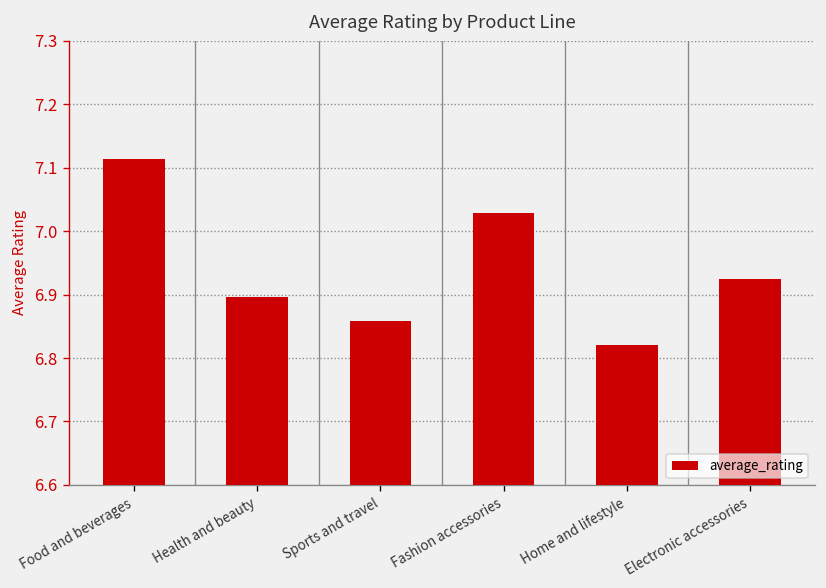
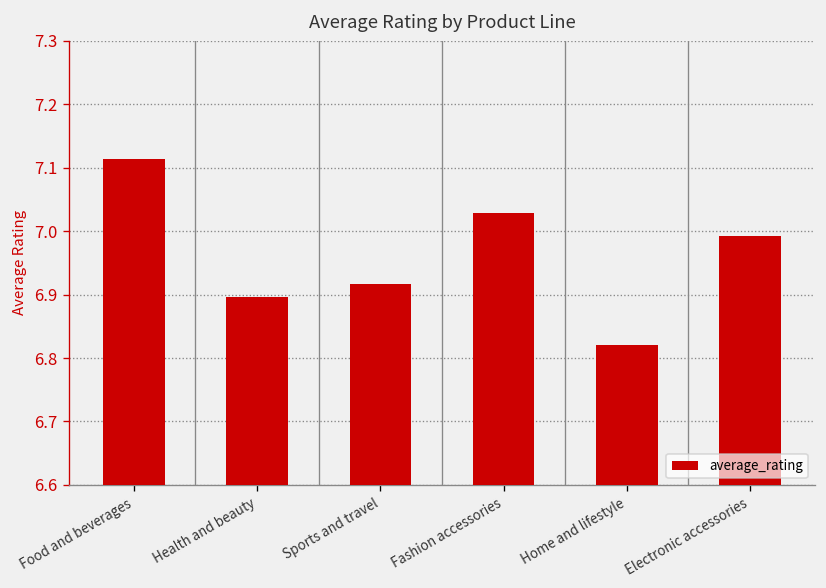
  {
    "Food and beverages": 7.11,
    "Health and beauty": 6.90,
-   "Sports and travel": 6.86,
+   "Sports and travel": 6.92,
    "Fashion accessories": 7.03,
    "Home and lifestyle": 6.82,
-   "Electronic accessories": 6.92
+   "Electronic accessories": 6.99
  }
